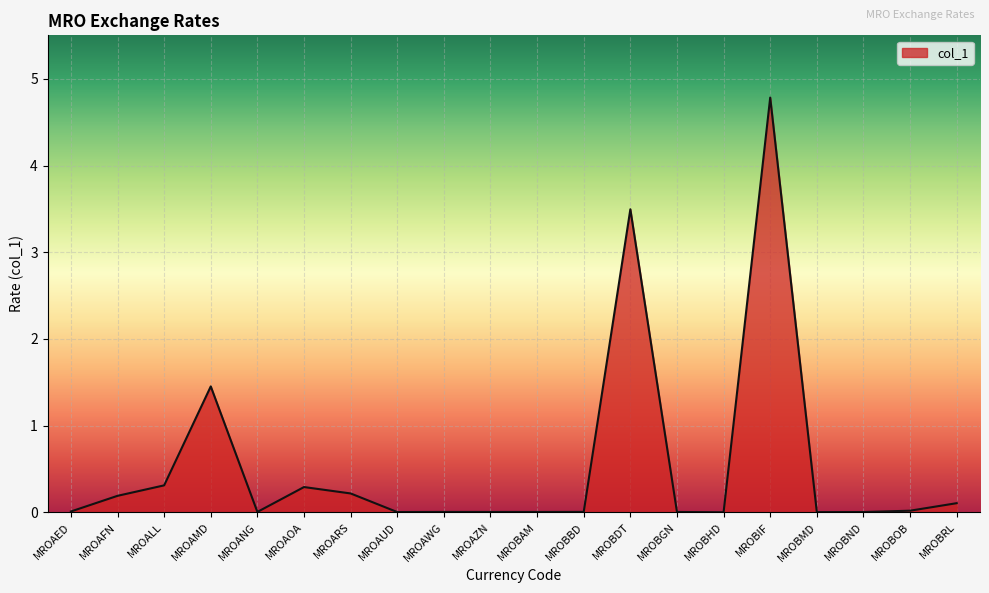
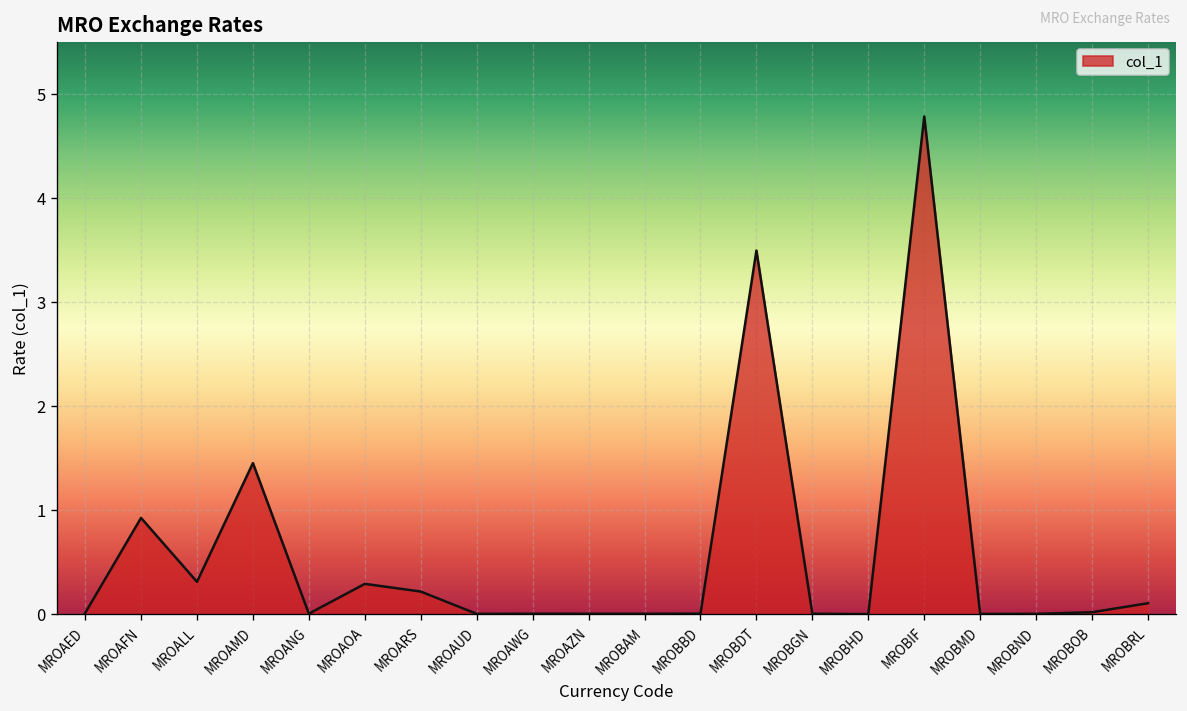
  {
    "MROAED": 0.0,
-   "MROAFN": 0.2,
+   "MROAFN": 0.9,
    "MROALL": 0.3,
    "MROAMD": 1.5,
    "MROANG": 0.0,
    "MROAOA": 0.3,
    "MROARS": 0.2,
    "MROAUD": 0.0,
    "MROAWG": 0.0,
    "MROAZN": 0.0,
    "MROBAM": 0.0,
    "MROBBD": 0.0,
    "MROBDT": 3.5,
    "MROBGN": 0.0,
    "MROBHD": 0.0,
    "MROBIF": 4.8,
    "MROBMD": 0.0,
    "MROBND": 0.0,
    "MROBOB": 0.0,
    "MROBRL": 0.1
  }
